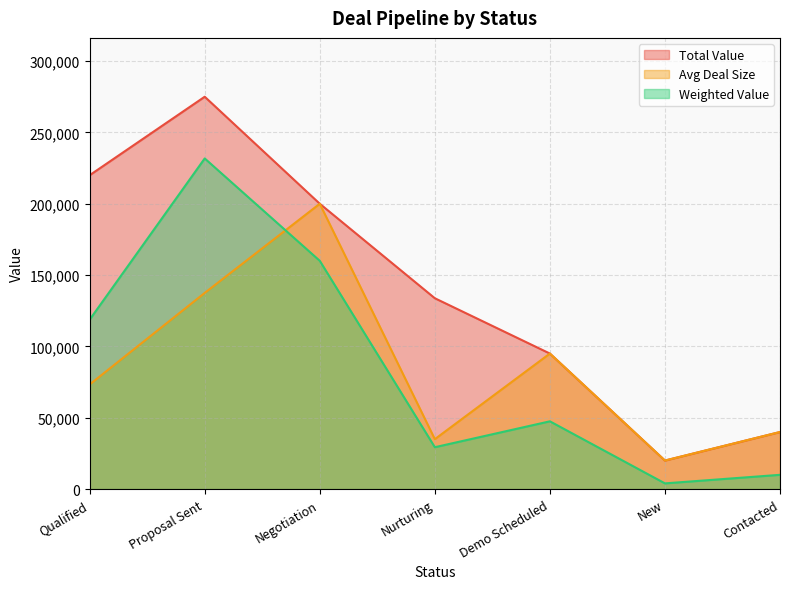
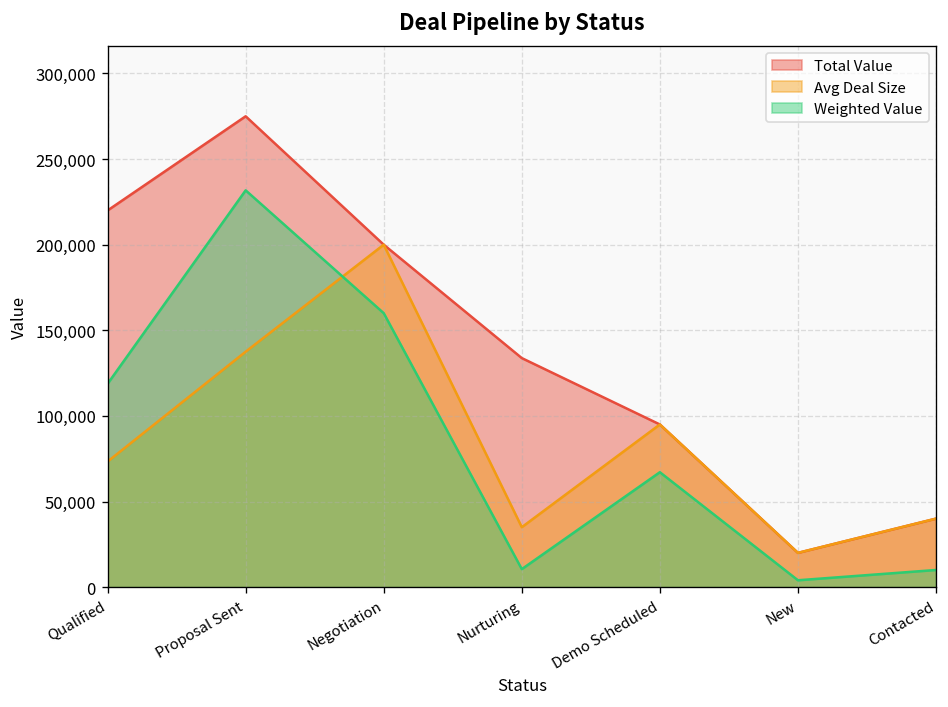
  {
    "Total Value": {
      "Qualified": "220,000",
      "Proposal Sent": "275,000",
      "Nurturing": "134,000"
    },
    "Avg Deal Size": {
      "Qualified": "73,000",
      "Proposal Sent": "138,000",
      "Nurturing": "35,000"
    },
    "Weighted Value": {
      "Qualified": "119,000",
      "Proposal Sent": "232,000",
      "Negotiation": "160,000",
-     "Nurturing": "29,000",
-     "Demo Scheduled": "48,000",
+     "Nurturing": "11,000",
+     "Demo Scheduled": "67,000",
      "New": "4,000",
      "Contacted": "10,000"
    }
  }
